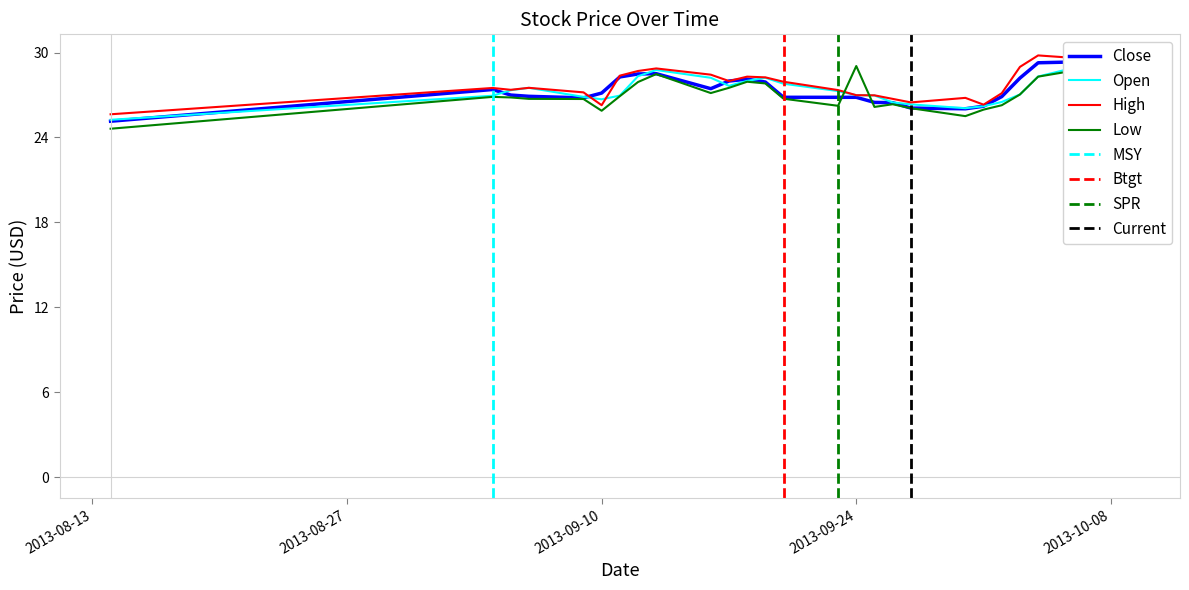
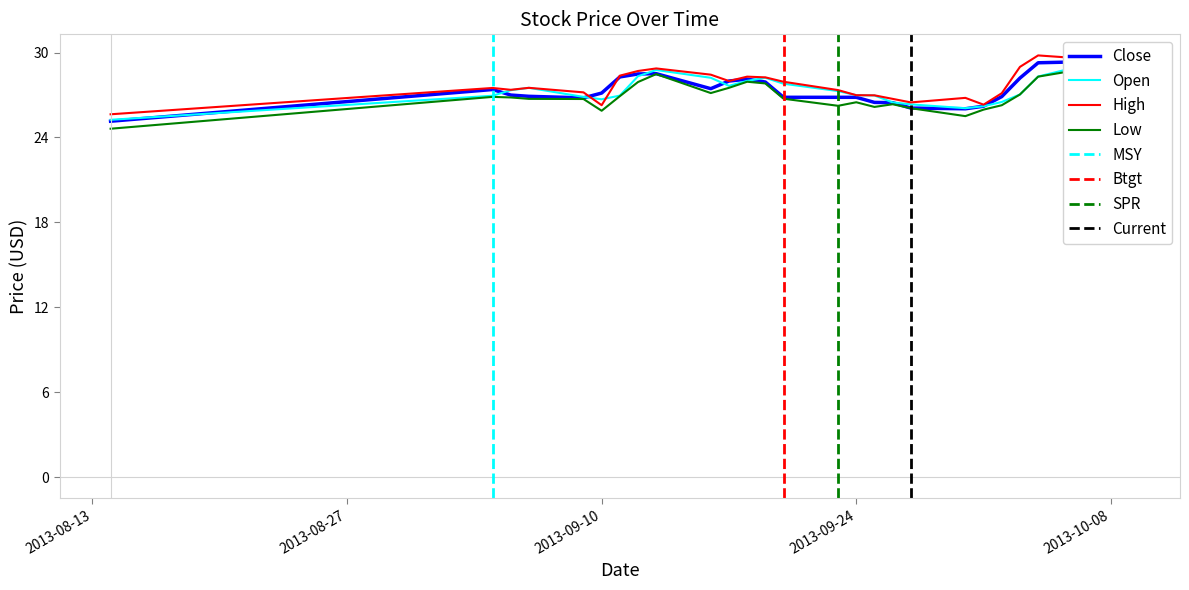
  {
    "Close": {
      "2013-09-10": 27.1
    },
    "Open": {
      "2013-09-10": 26.7
    },
    "High": {
      "2013-09-10": 26.3
    },
    "Low": {
      "2013-09-10": 25.9,
-     "2013-09-24": 29.1
+     "2013-09-24": 26.5
    }
  }
